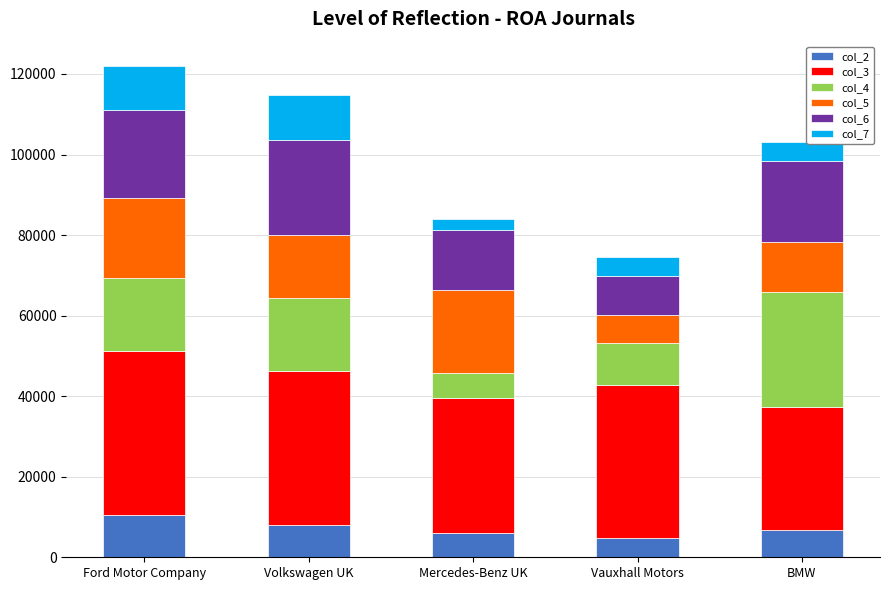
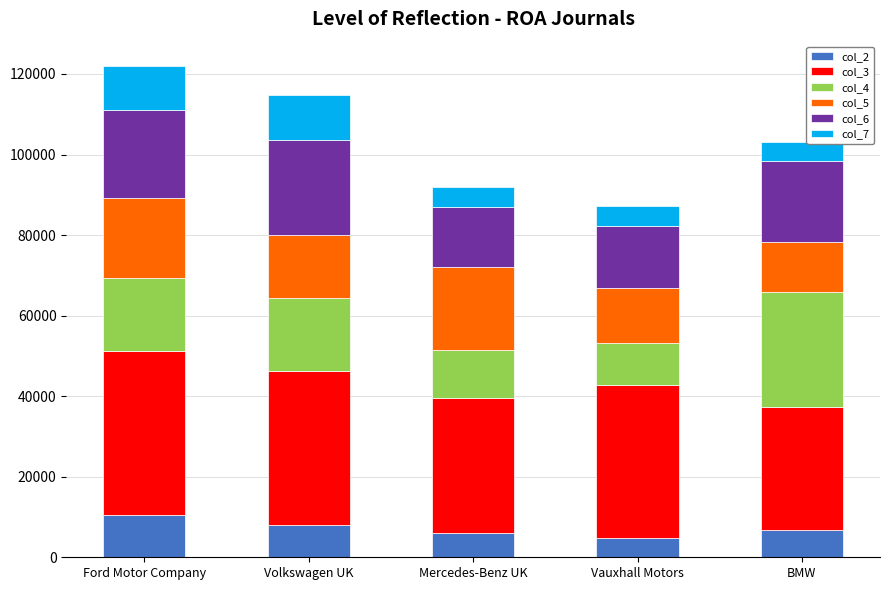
  {
    "col_2": {
      "Ford Motor Company": 10000,
      "Volkswagen UK": 8000,
      "Mercedes-Benz UK": 6000,
      "Vauxhall Motors": 5000,
      "BMW": 7000
    },
    "col_3": {
      "Ford Motor Company": 41000,
      "Volkswagen UK": 38000,
      "Mercedes-Benz UK": 34000,
      "Vauxhall Motors": 38000,
      "BMW": 30000
    },
    "col_4": {
      "Ford Motor Company": 18000,
      "Volkswagen UK": 18000,
-     "Mercedes-Benz UK": 6000,
+     "Mercedes-Benz UK": 12000,
      "Vauxhall Motors": 11000,
      "BMW": 29000
    },
    "col_5": {
      "Ford Motor Company": 20000,
      "Volkswagen UK": 16000,
      "Mercedes-Benz UK": 21000,
-     "Vauxhall Motors": 7000,
+     "Vauxhall Motors": 13000,
      "BMW": 12000
    },
    "col_6": {
      "Ford Motor Company": 22000,
      "Volkswagen UK": 23000,
      "Mercedes-Benz UK": 15000,
-     "Vauxhall Motors": 9000,
+     "Vauxhall Motors": 16000,
      "BMW": 20000
    },
    "col_7": {
      "Ford Motor Company": 11000,
      "Volkswagen UK": 11000,
-     "Mercedes-Benz UK": 3000,
+     "Mercedes-Benz UK": 5000,
      "Vauxhall Motors": 5000,
      "BMW": 5000
    }
  }
